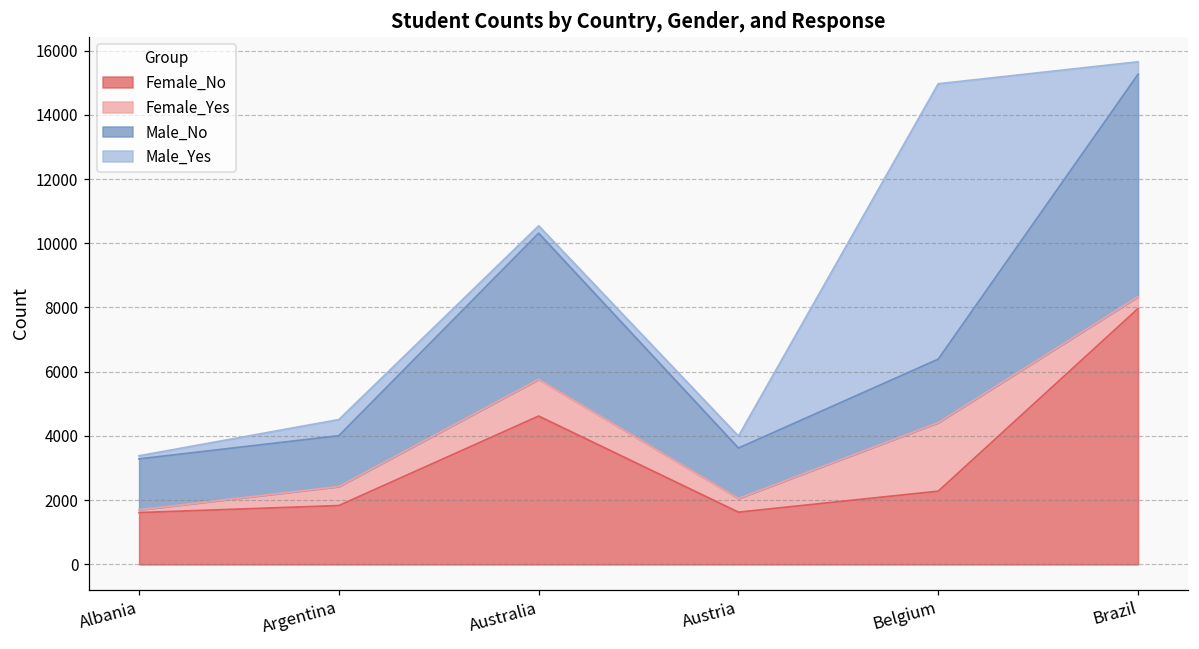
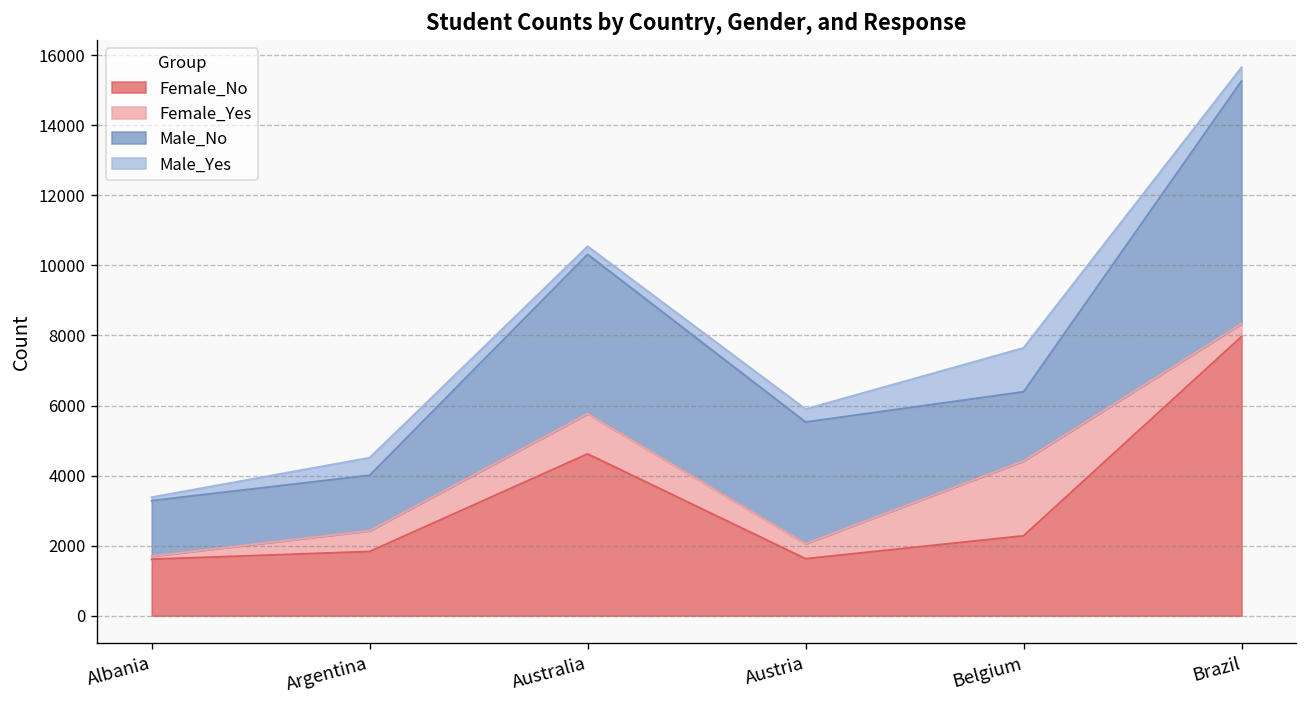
  {
    "Female_No": {
      "Argentina": 1800,
      "Australia": 4600,
      "Austria": 1600,
      "Belgium": 2300,
      "Brazil": 8000
    },
    "Female_Yes": {
      "Argentina": 600,
      "Australia": 1100,
      "Austria": 400,
      "Belgium": 2100,
      "Brazil": 400
    },
    "Male_No": {
      "Albania": 1600,
      "Argentina": 1600,
      "Australia": 4600,
-     "Austria": 1600,
+     "Austria": 3500,
      "Belgium": 2000,
      "Brazil": 6900
    },
    "Male_Yes": {
      "Albania": 100,
      "Argentina": 500,
      "Australia": 200,
      "Austria": 400,
-     "Belgium": 8600,
+     "Belgium": 1300,
      "Brazil": 400
    }
  }
